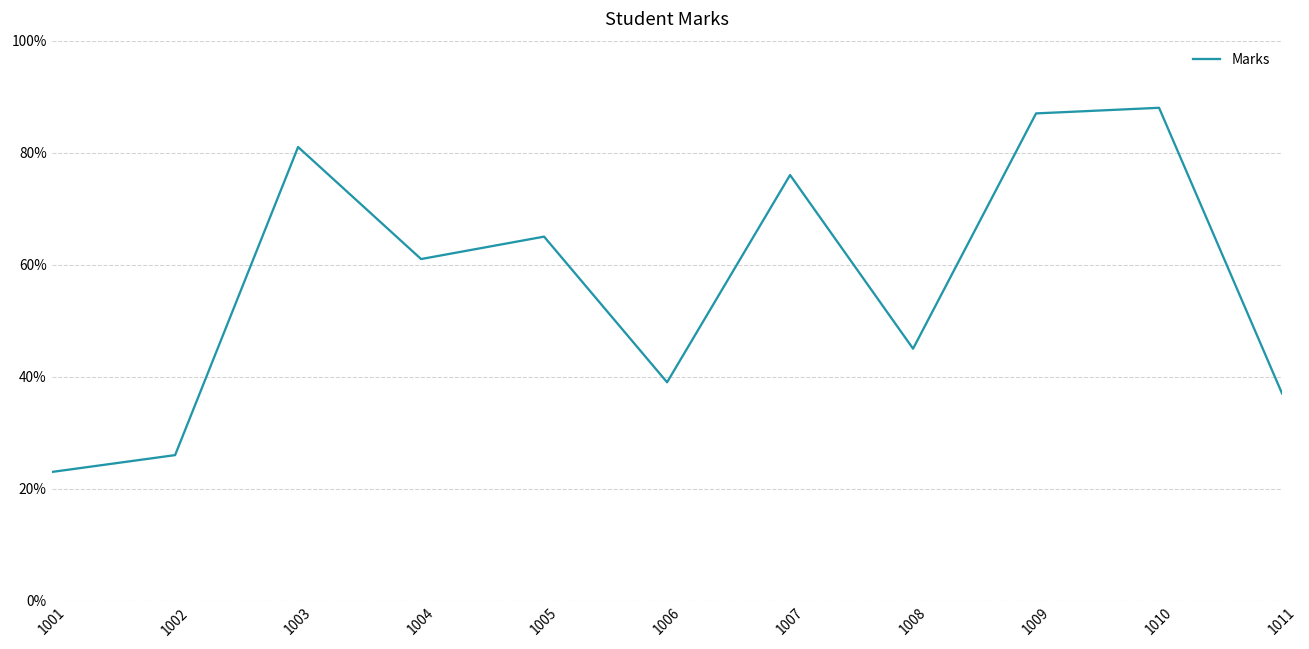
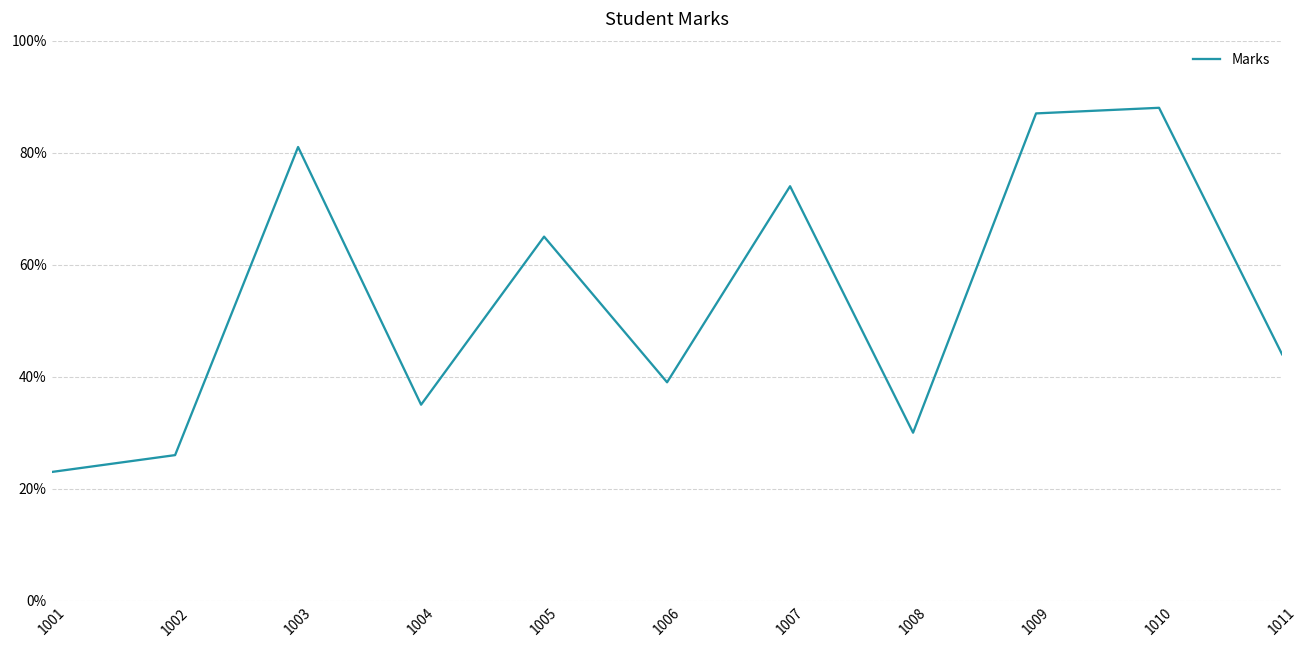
  {
    "1001": "23%",
    "1002": "26%",
    "1003": "81%",
-   "1004": "61%",
+   "1004": "35%",
    "1005": "65%",
    "1006": "39%",
-   "1007": "76%",
-   "1008": "45%",
+   "1007": "74%",
+   "1008": "30%",
    "1009": "87%",
    "1010": "88%",
-   "1011": "37%"
+   "1011": "44%"
  }
